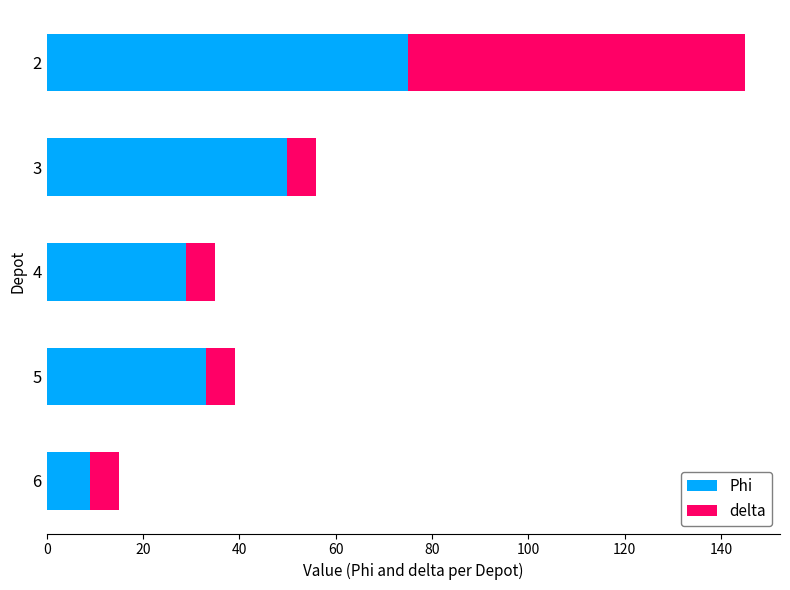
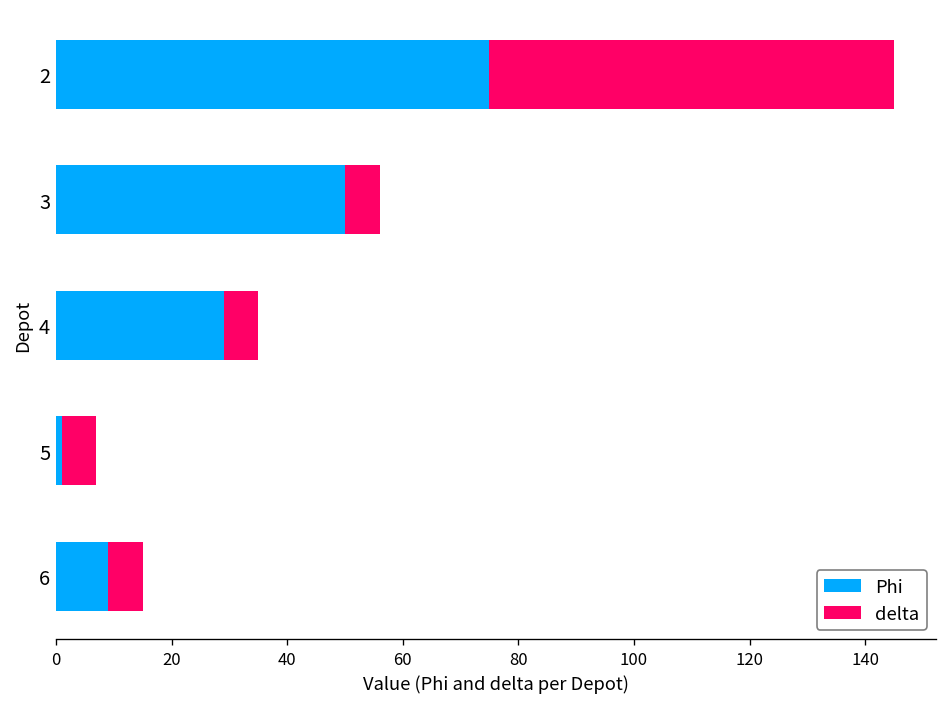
  {
    "Phi": {
      "2": 75,
      "3": 50,
      "4": 29,
-     "5": 33,
+     "5": 1,
      "6": 9
    },
    "delta": {
      "2": 70,
      "3": 6,
      "4": 6,
      "5": 6,
      "6": 6
    }
  }
